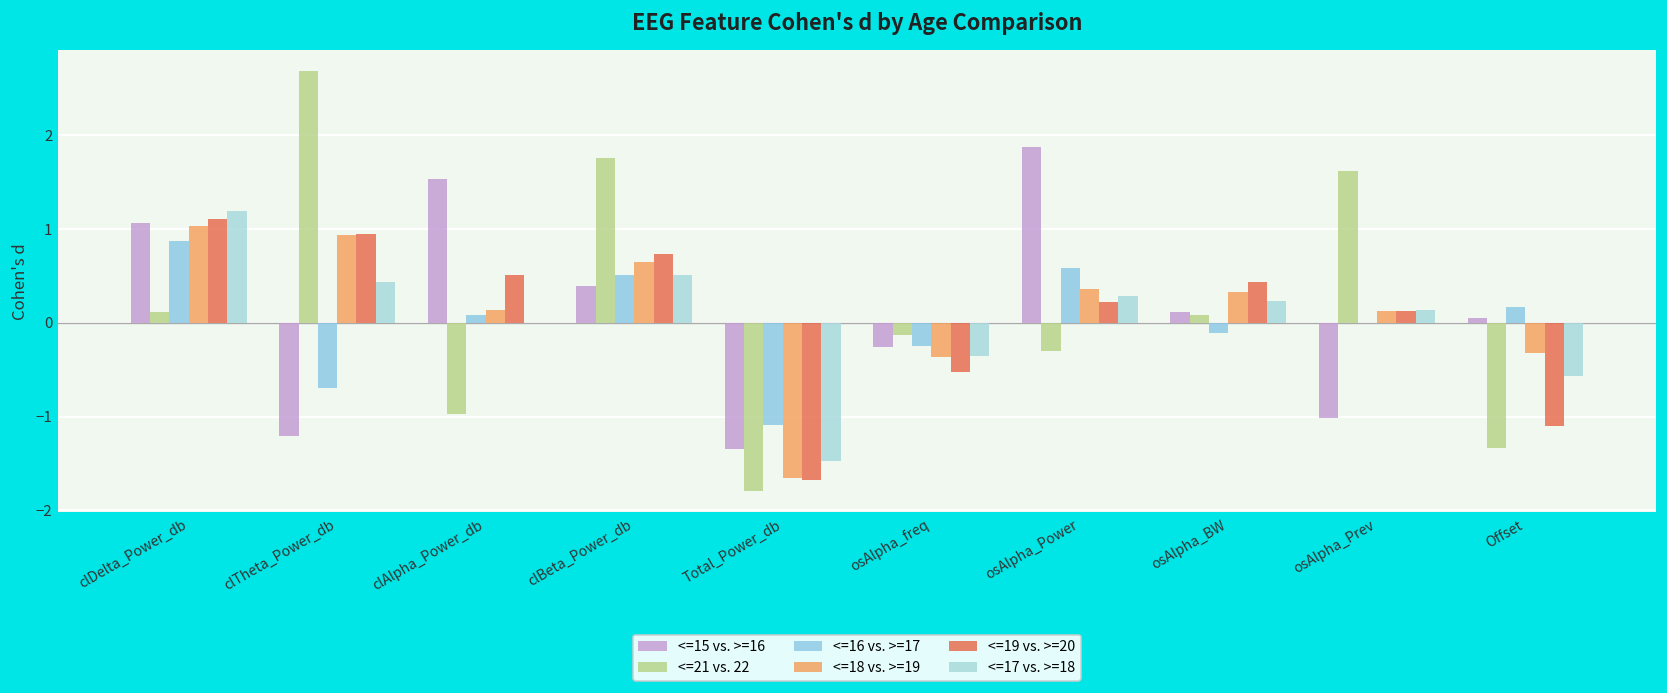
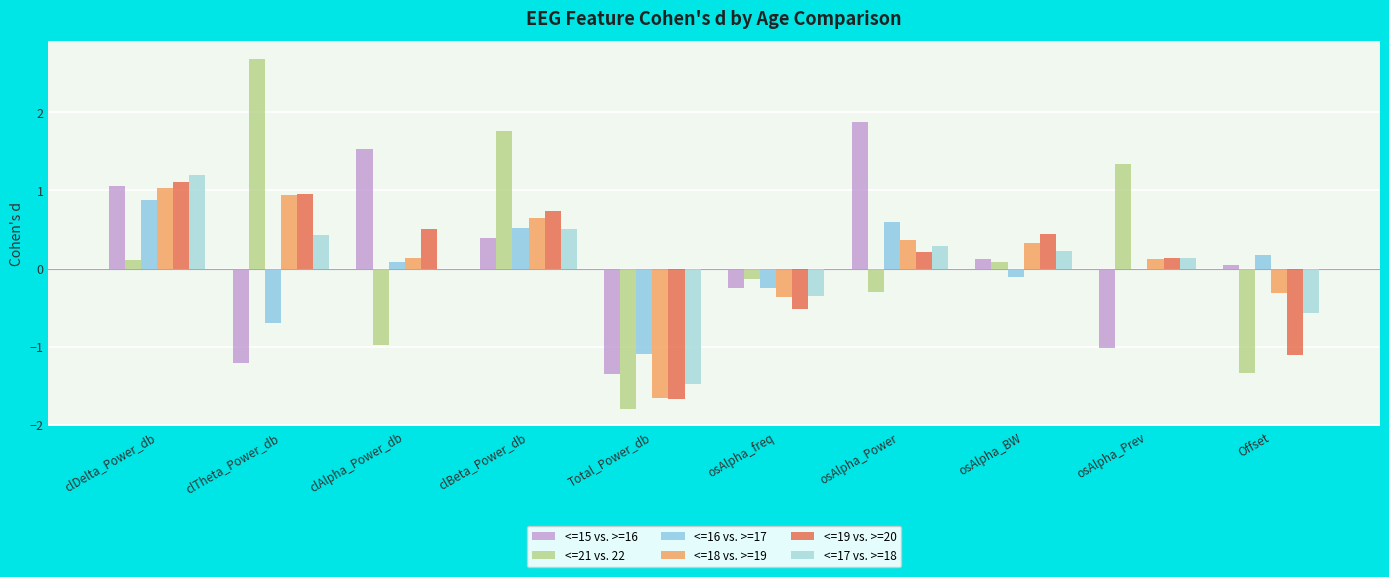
  {
    "<=15 vs. >=16": {
      "clDelta_Power_db": 1.1,
      "clTheta_Power_db": -1.2,
      "clAlpha_Power_db": 1.5,
      "clBeta_Power_db": 0.4,
      "Total_Power_db": -1.3,
      "osAlpha_freq": -0.3,
      "osAlpha_Power": 1.9,
      "osAlpha_BW": 0.1,
      "osAlpha_Prev": -1.0,
      "Offset": 0.1
    },
    "<=21 vs. 22": {
      "clDelta_Power_db": 0.1,
      "clTheta_Power_db": 2.7,
      "clAlpha_Power_db": -1.0,
      "clBeta_Power_db": 1.8,
      "Total_Power_db": -1.8,
      "osAlpha_freq": -0.1,
      "osAlpha_Power": -0.3,
      "osAlpha_BW": 0.1,
-     "osAlpha_Prev": 1.6,
+     "osAlpha_Prev": 1.3,
      "Offset": -1.3
    }
  }
